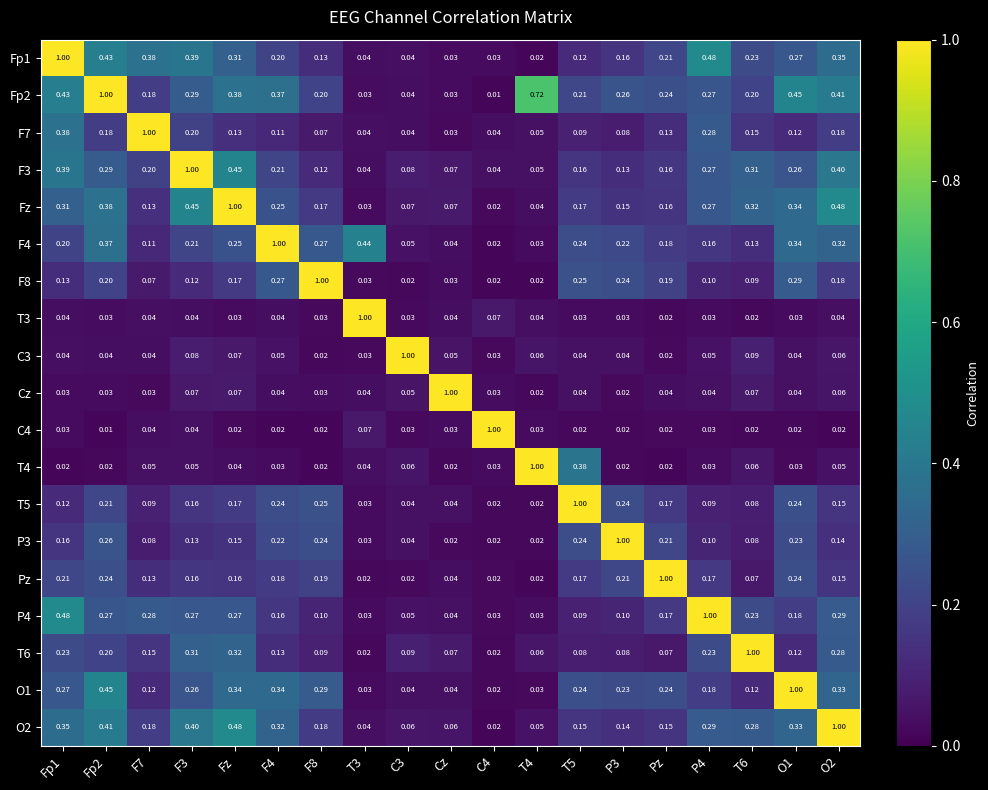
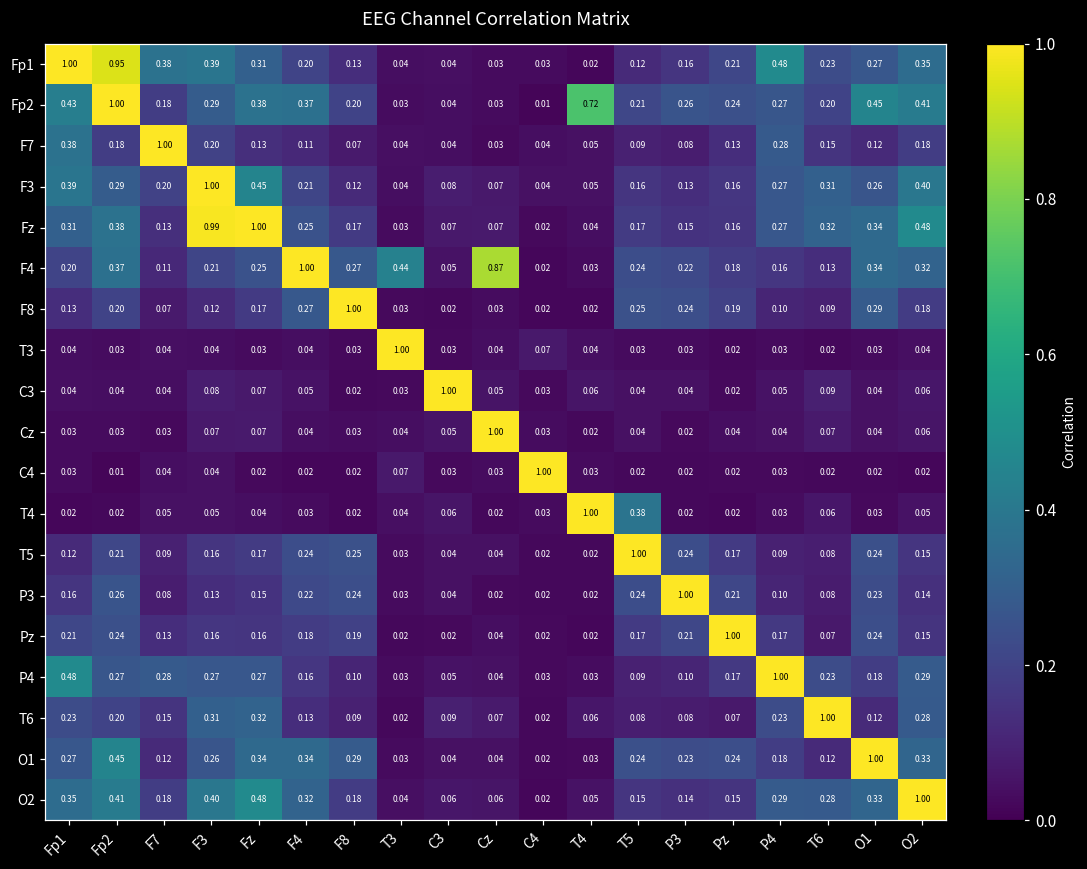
  {
    "Fp1": {
      "Fp1": 1.00,
-     "Fp2": 0.43,
+     "Fp2": 0.95,
      "F7": 0.38,
      "F3": 0.39,
      "Fz": 0.31,
      "F4": 0.20,
      "F8": 0.13,
      "T3": 0.04,
      "C3": 0.04,
      "Cz": 0.03,
      "C4": 0.03,
      "T4": 0.02,
      "T5": 0.12,
      "P3": 0.16,
      "Pz": 0.21,
      "P4": 0.48,
      "T6": 0.23,
      "O1": 0.27,
      "O2": 0.35
    },
    "Fz": {
      "Fp1": 0.31,
      "Fp2": 0.38,
      "F7": 0.13,
-     "F3": 0.45,
+     "F3": 0.99,
      "Fz": 1.00,
      "F4": 0.25,
      "F8": 0.17,
      "T3": 0.03,
      "C3": 0.07,
      "Cz": 0.07,
      "C4": 0.02,
      "T4": 0.04,
      "T5": 0.17,
      "P3": 0.15,
      "Pz": 0.16,
      "P4": 0.27,
      "T6": 0.32,
      "O1": 0.34,
      "O2": 0.48
    },
    "F4": {
      "Fp1": 0.20,
      "Fp2": 0.37,
      "F7": 0.11,
      "F3": 0.21,
      "Fz": 0.25,
      "F4": 1.00,
      "F8": 0.27,
      "T3": 0.44,
      "C3": 0.05,
-     "Cz": 0.04,
+     "Cz": 0.87,
      "C4": 0.02,
      "T4": 0.03,
      "T5": 0.24,
      "P3": 0.22,
      "Pz": 0.18,
      "P4": 0.16,
      "T6": 0.13,
      "O1": 0.34,
      "O2": 0.32
    }
  }
